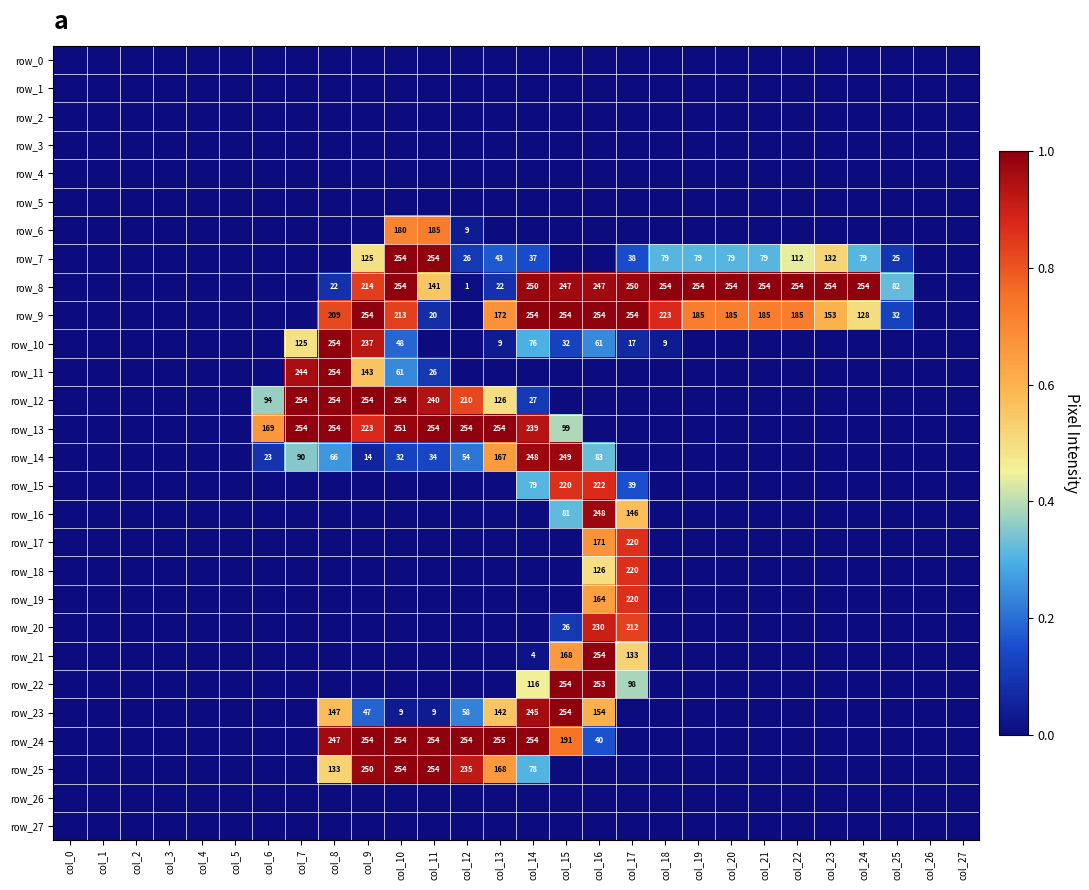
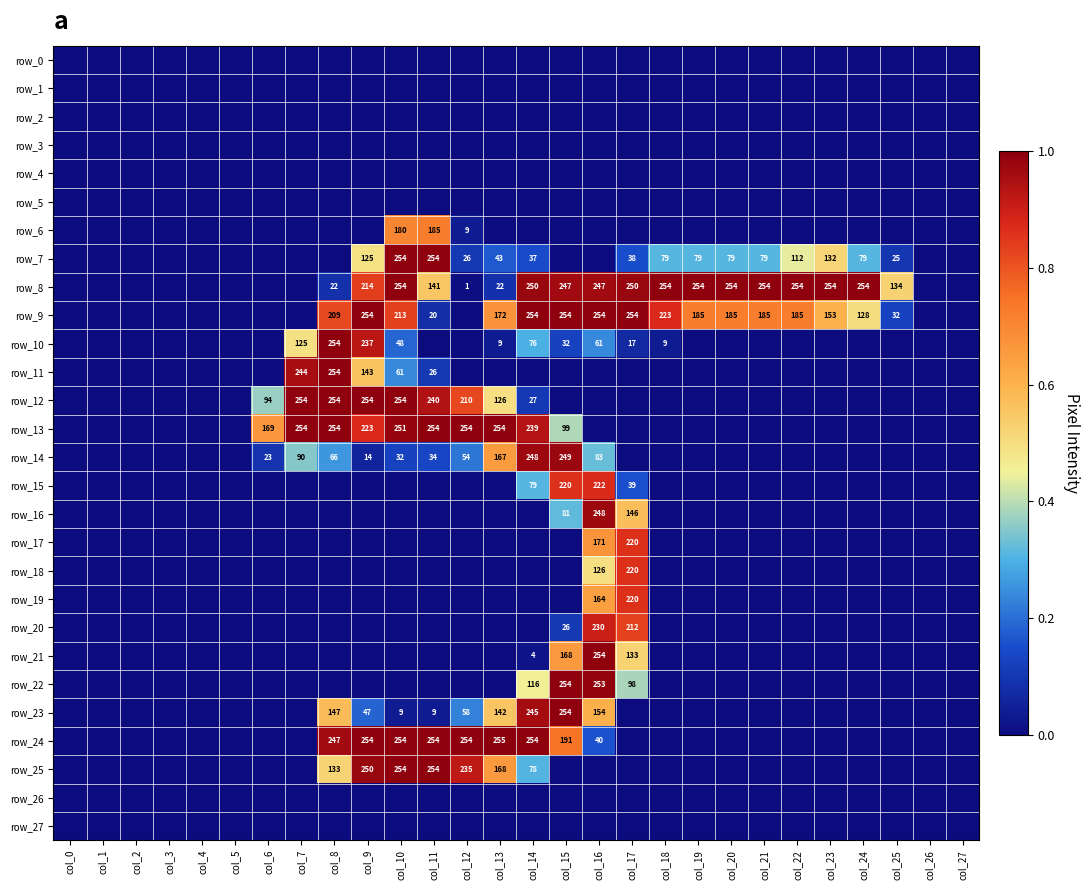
  {
    "row_6": {
      "col_10": 180,
      "col_11": 185,
      "col_12": 9
    },
    "row_7": {
      "col_9": 125,
      "col_10": 254,
      "col_11": 254,
      "col_12": 26,
      "col_13": 43,
      "col_14": 37,
      "col_17": 38,
      "col_18": 79,
      "col_19": 79,
      "col_20": 79,
      "col_21": 79,
      "col_22": 112,
      "col_23": 132,
      "col_24": 79,
      "col_25": 25
    },
    "row_8": {
      "col_8": 22,
      "col_9": 214,
      "col_10": 254,
      "col_11": 141,
      "col_12": 1,
      "col_13": 22,
      "col_14": 250,
      "col_15": 247,
      "col_16": 247,
      "col_17": 250,
      "col_18": 254,
      "col_19": 254,
      "col_20": 254,
      "col_21": 254,
      "col_22": 254,
      "col_23": 254,
      "col_24": 254,
-     "col_25": 82
+     "col_25": 134
    },
    "row_9": {
      "col_8": 209,
      "col_9": 254,
      "col_10": 213,
      "col_11": 20,
      "col_13": 172,
      "col_14": 254,
      "col_15": 254,
      "col_16": 254,
      "col_17": 254,
      "col_18": 223,
      "col_19": 185,
      "col_20": 185,
      "col_21": 185,
      "col_22": 185,
      "col_23": 153,
      "col_24": 128,
      "col_25": 32
    },
    "row_10": {
      "col_7": 125,
      "col_8": 254,
      "col_9": 237,
      "col_10": 48,
      "col_13": 9,
      "col_14": 76,
      "col_15": 32,
      "col_16": 61,
      "col_17": 17,
      "col_18": 9
    },
    "row_11": {
      "col_7": 244,
      "col_8": 254,
      "col_9": 143,
      "col_10": 61,
      "col_11": 26
    },
    "row_12": {
      "col_6": 94,
      "col_7": 254,
      "col_8": 254,
      "col_9": 254,
      "col_10": 254,
      "col_11": 240,
      "col_12": 210,
      "col_13": 126,
      "col_14": 27
    },
    "row_13": {
      "col_6": 169,
      "col_7": 254,
      "col_8": 254,
      "col_9": 223,
      "col_10": 251,
      "col_11": 254,
      "col_12": 254,
      "col_13": 254,
      "col_14": 239,
      "col_15": 99
    },
    "row_14": {
      "col_6": 23,
      "col_7": 90,
      "col_8": 66,
      "col_9": 14,
      "col_10": 32,
      "col_11": 34,
      "col_12": 54,
      "col_13": 167,
      "col_14": 248,
      "col_15": 249,
      "col_16": 83
    },
    "row_15": {
      "col_14": 79,
      "col_15": 220,
      "col_16": 222,
      "col_17": 39
    },
    "row_16": {
      "col_15": 81,
      "col_16": 248,
      "col_17": 146
    },
    "row_17": {
      "col_16": 171,
      "col_17": 220
    },
    "row_18": {
      "col_16": 126,
      "col_17": 220
    },
    "row_19": {
      "col_16": 164,
      "col_17": 220
    },
    "row_20": {
      "col_15": 26,
      "col_16": 230,
      "col_17": 212
    },
    "row_21": {
      "col_14": 4,
      "col_15": 168,
      "col_16": 254,
      "col_17": 133
    },
    "row_22": {
      "col_14": 116,
      "col_15": 254,
      "col_16": 253,
      "col_17": 98
    },
    "row_23": {
      "col_8": 147,
      "col_9": 47,
      "col_10": 9,
      "col_11": 9,
      "col_12": 58,
      "col_13": 142,
      "col_14": 245,
      "col_15": 254,
      "col_16": 154
    },
    "row_24": {
      "col_8": 247,
      "col_9": 254,
      "col_10": 254,
      "col_11": 254,
      "col_12": 254,
      "col_13": 255,
      "col_14": 254,
      "col_15": 191,
      "col_16": 40
    },
    "row_25": {
      "col_8": 133,
      "col_9": 250,
      "col_10": 254,
      "col_11": 254,
      "col_12": 235,
      "col_13": 168,
      "col_14": 78
    }
  }
